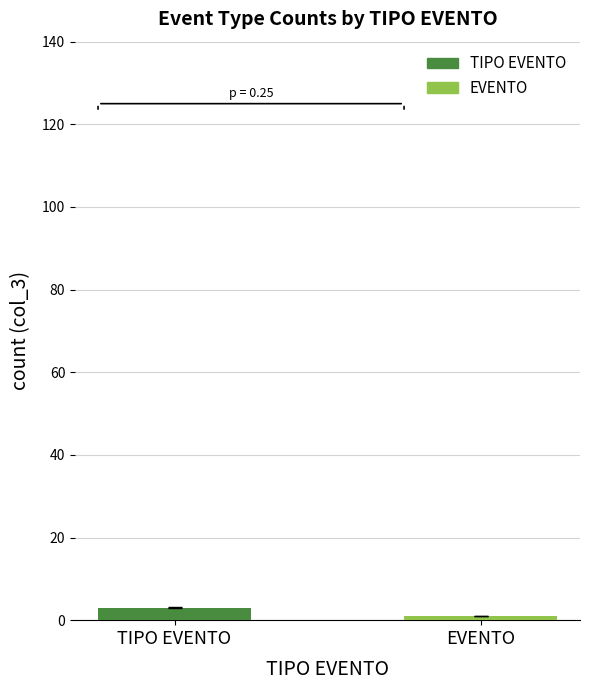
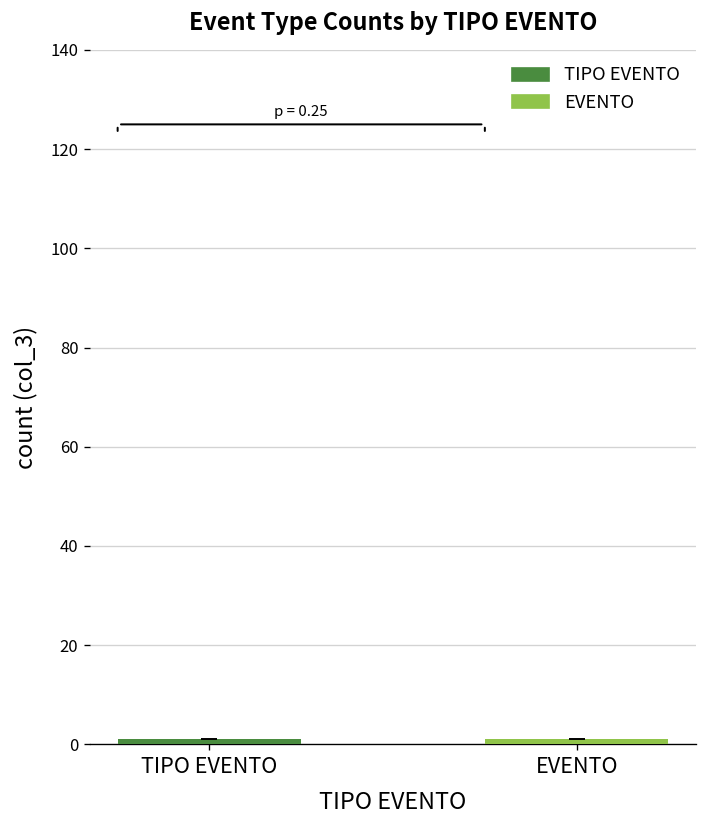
  {
-   "TIPO EVENTO": 3,
+   "TIPO EVENTO": 1,
    "EVENTO": 1
  }
